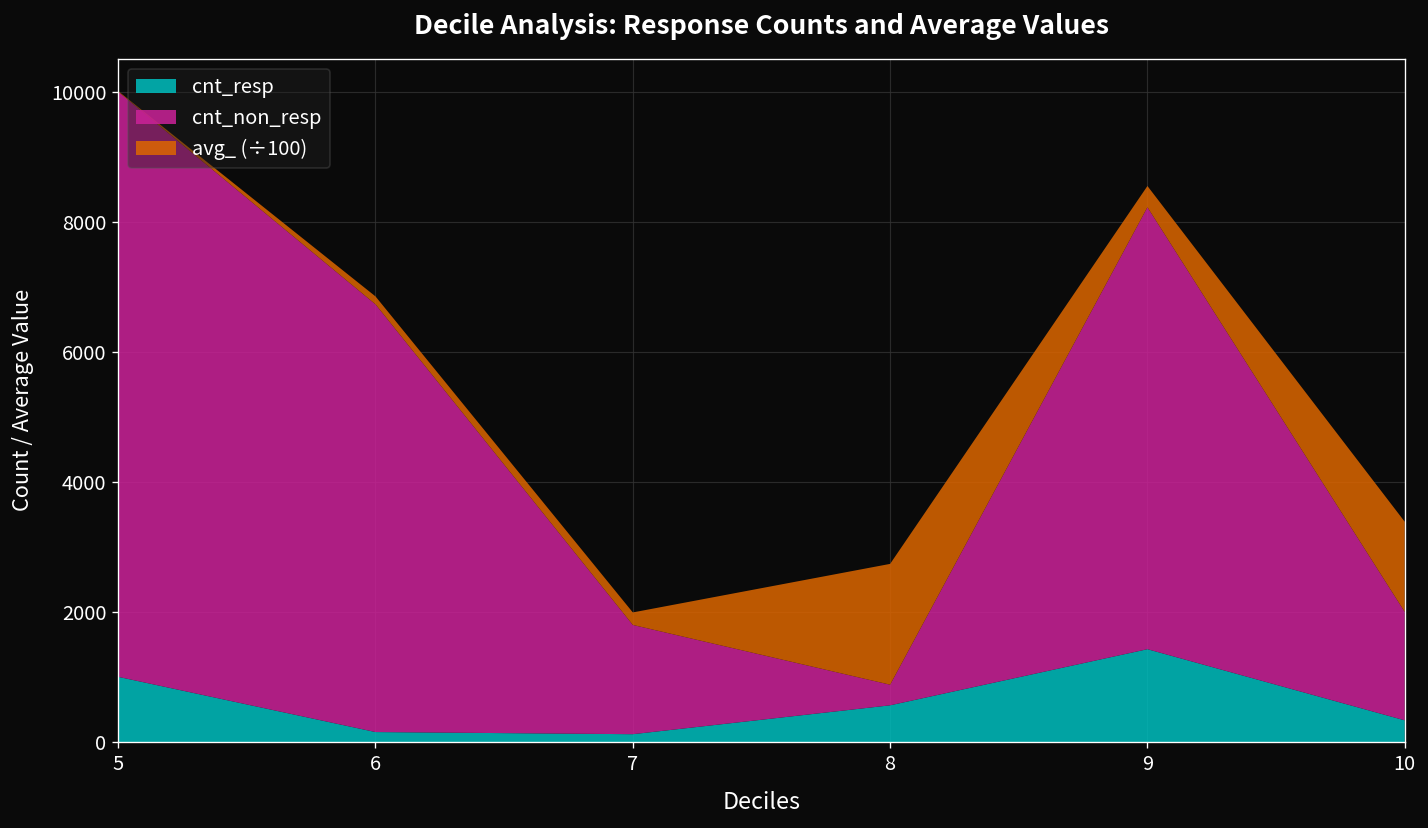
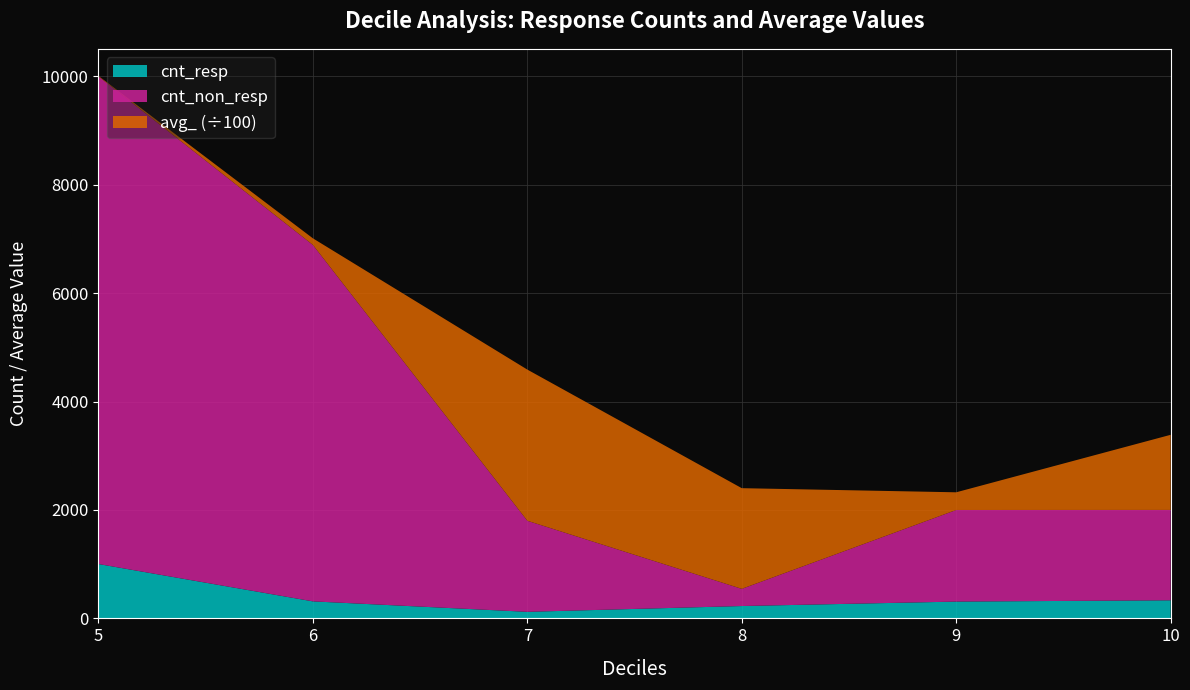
  {
    "cnt_resp": {
      "5": 1000,
-     "6": 200,
+     "6": 300,
      "7": 100,
-     "8": 600,
-     "9": 1400,
+     "8": 200,
+     "9": 300,
      "10": 300
    },
    "cnt_non_resp": {
      "6": 6600,
      "7": 1700,
      "8": 300,
-     "9": 6800,
+     "9": 1700,
      "10": 1700
    },
    "avg_ (÷100)": {
      "6": 100,
-     "7": 200,
+     "7": 2800,
      "8": 1900,
      "9": 300,
      "10": 1400
    }
  }
